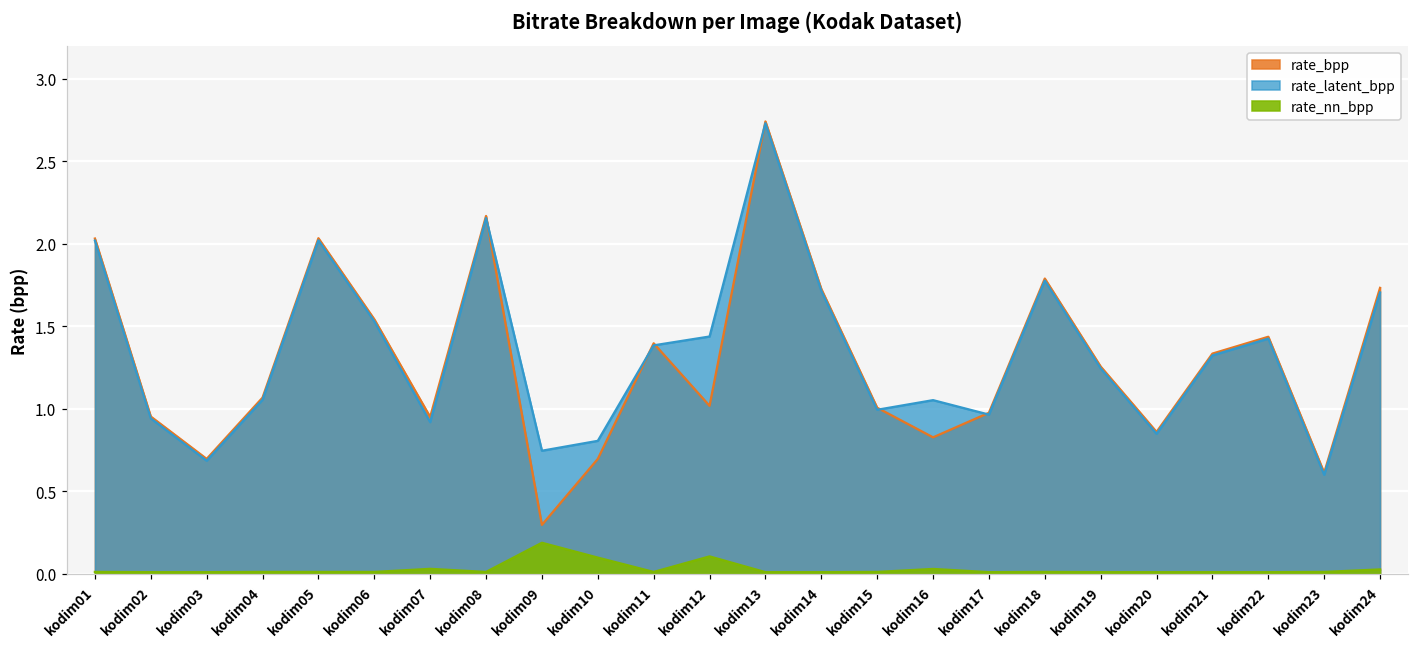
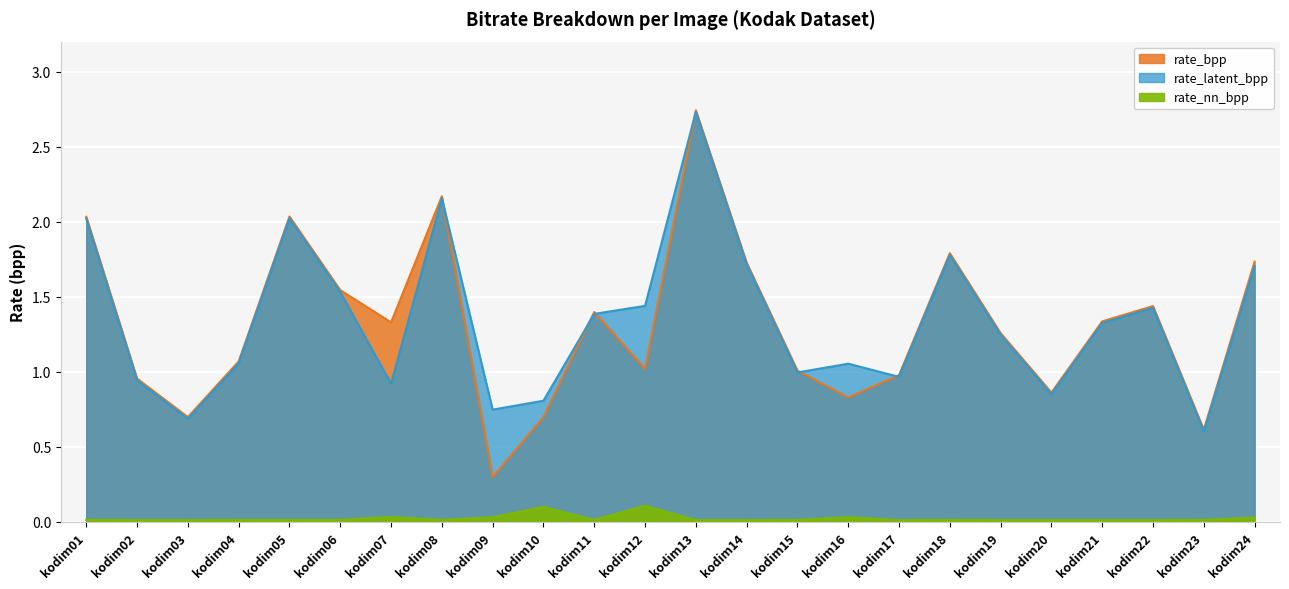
  {
    "rate_bpp": {
-     "kodim07": 0.95,
+     "kodim07": 1.33,
      "kodim09": 0.30,
      "kodim10": 0.70,
      "kodim12": 1.02,
      "kodim16": 0.83,
      "kodim24": 1.73
    },
    "rate_latent_bpp": {
      "kodim07": 0.92,
      "kodim09": 0.75,
      "kodim10": 0.81,
      "kodim12": 1.44,
      "kodim16": 1.05,
      "kodim24": 1.71
    },
    "rate_nn_bpp": {
      "kodim01": 0.01,
      "kodim02": 0.01,
      "kodim03": 0.01,
      "kodim04": 0.01,
      "kodim05": 0.01,
      "kodim06": 0.01,
      "kodim07": 0.03,
      "kodim08": 0.01,
-     "kodim09": 0.19,
+     "kodim09": 0.03,
      "kodim10": 0.10,
      "kodim11": 0.01,
      "kodim12": 0.11,
      "kodim13": 0.01,
      "kodim14": 0.01,
      "kodim15": 0.01,
      "kodim16": 0.03,
      "kodim17": 0.01,
      "kodim18": 0.01,
      "kodim19": 0.01,
      "kodim20": 0.01,
      "kodim21": 0.01,
      "kodim22": 0.01,
      "kodim23": 0.01,
      "kodim24": 0.03
    }
  }
